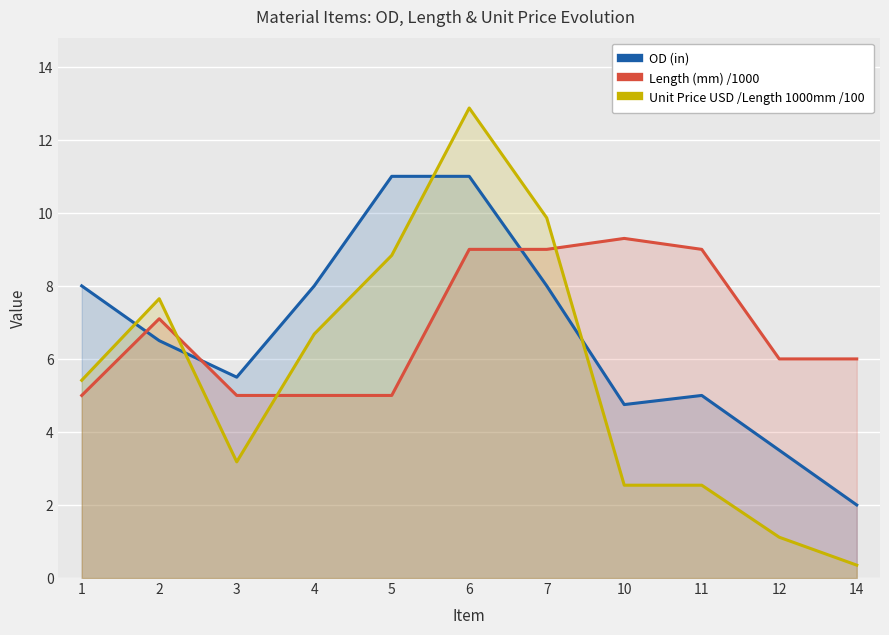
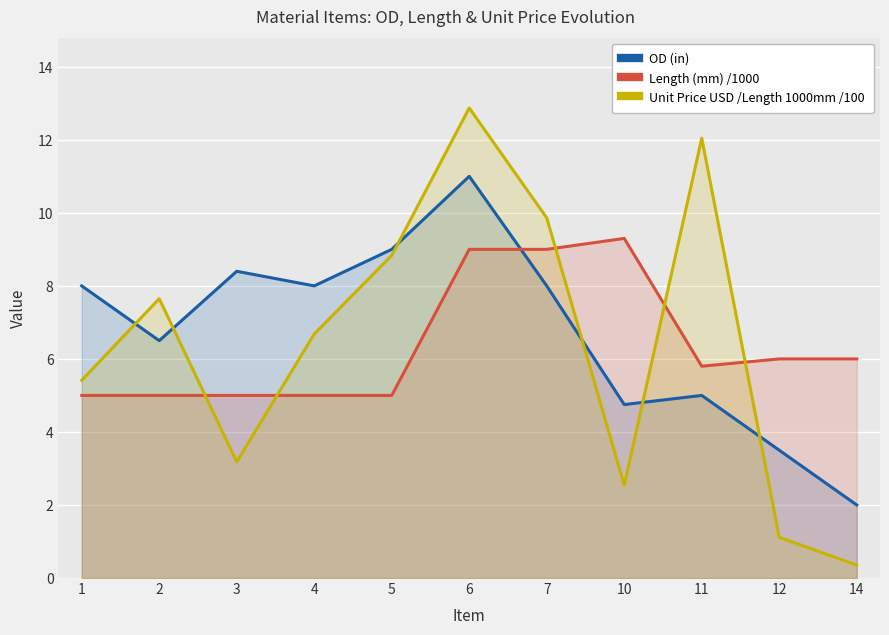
  {
    "OD (in)": {
      "1": 8.0,
      "2": 6.5,
-     "3": 5.5,
+     "3": 8.4,
      "4": 8.0,
-     "5": 11,
+     "5": 9,
      "6": 11.0,
      "7": 8.0,
      "10": 4.8,
      "11": 5.0,
      "12": 3.5,
      "14": 2.0
    },
    "Length (mm) /1000": {
      "1": 5.0,
-     "2": 7.1,
+     "2": 5.0,
      "3": 5.0,
      "4": 5.0,
      "5": 5.0,
      "6": 9.0,
      "7": 9.0,
      "10": 9.3,
-     "11": 9.0,
+     "11": 5.8,
      "12": 6.0,
      "14": 6.0
    },
    "Unit Price USD /Length 1000mm /100": {
      "1": 5.4,
      "2": 7.6,
      "3": 3.2,
      "4": 6.7,
      "5": 8.8,
      "6": 12.9,
      "7": 9.9,
      "10": 2.5,
-     "11": 2.5,
+     "11": 12.0,
      "12": 1.1,
      "14": 0.4
    }
  }
